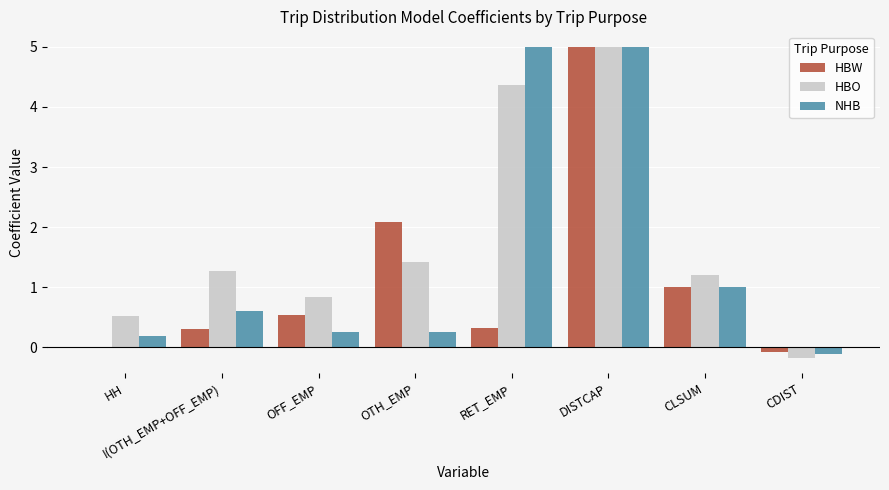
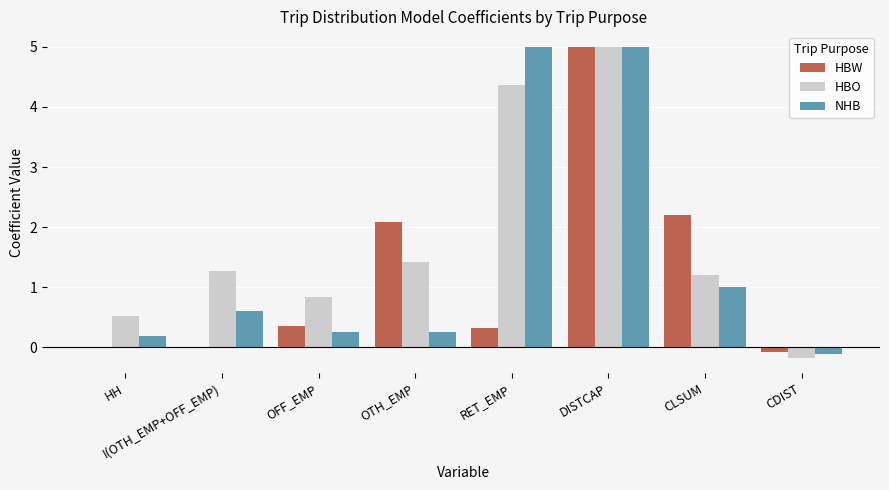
  {
    "HBW": {
      "HH": 0.0,
-     "I(OTH_EMP+OFF_EMP)": 0.3,
-     "OFF_EMP": 0.5,
+     "I(OTH_EMP+OFF_EMP)": 0.0,
+     "OFF_EMP": 0.4,
      "OTH_EMP": 2.1,
      "RET_EMP": 0.3,
      "DISTCAP": 5.0,
-     "CLSUM": 1.0,
+     "CLSUM": 2.2,
      "CDIST": -0.1
    },
    "HBO": {
      "HH": 0.5,
      "I(OTH_EMP+OFF_EMP)": 1.3,
      "OFF_EMP": 0.8,
      "OTH_EMP": 1.4,
      "RET_EMP": 4.4,
      "DISTCAP": 5.0,
      "CLSUM": 1.2,
      "CDIST": -0.2
    },
    "NHB": {
      "HH": 0.2,
      "I(OTH_EMP+OFF_EMP)": 0.6,
      "OFF_EMP": 0.3,
      "OTH_EMP": 0.3,
      "RET_EMP": 5.0,
      "DISTCAP": 5.0,
      "CLSUM": 1.0,
      "CDIST": -0.1
    }
  }
